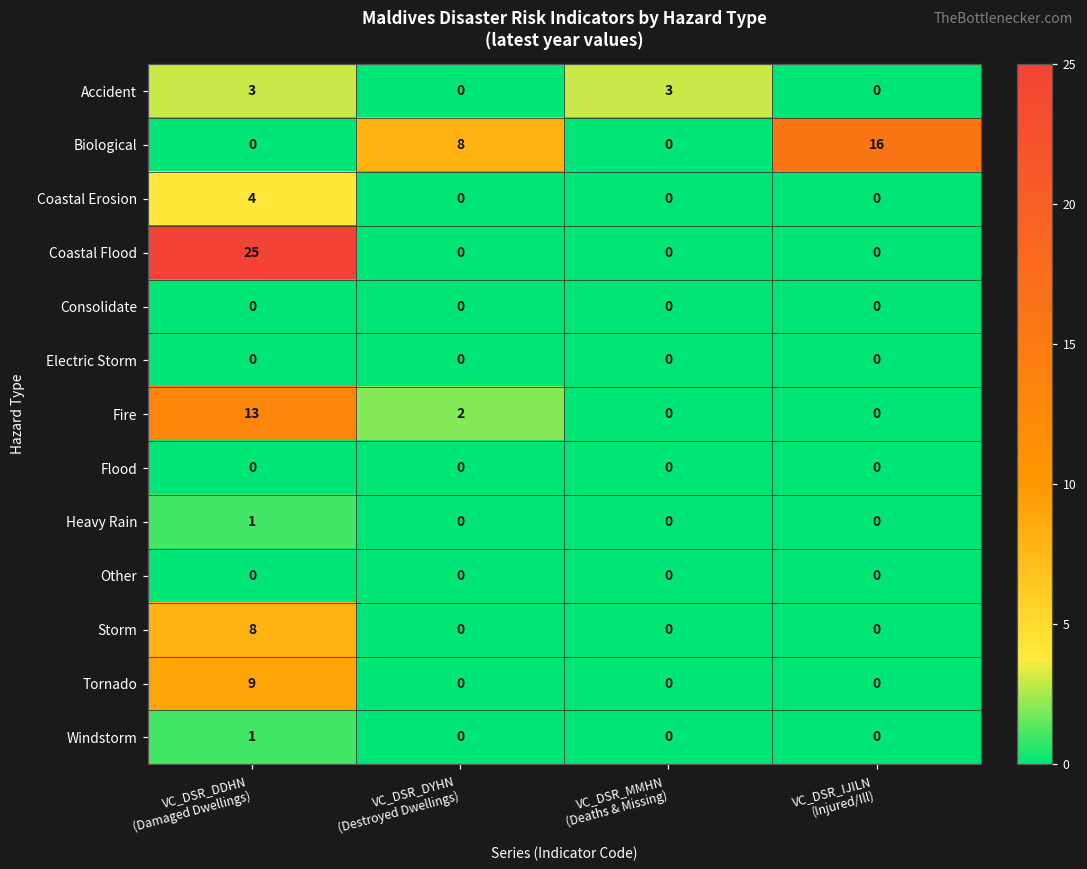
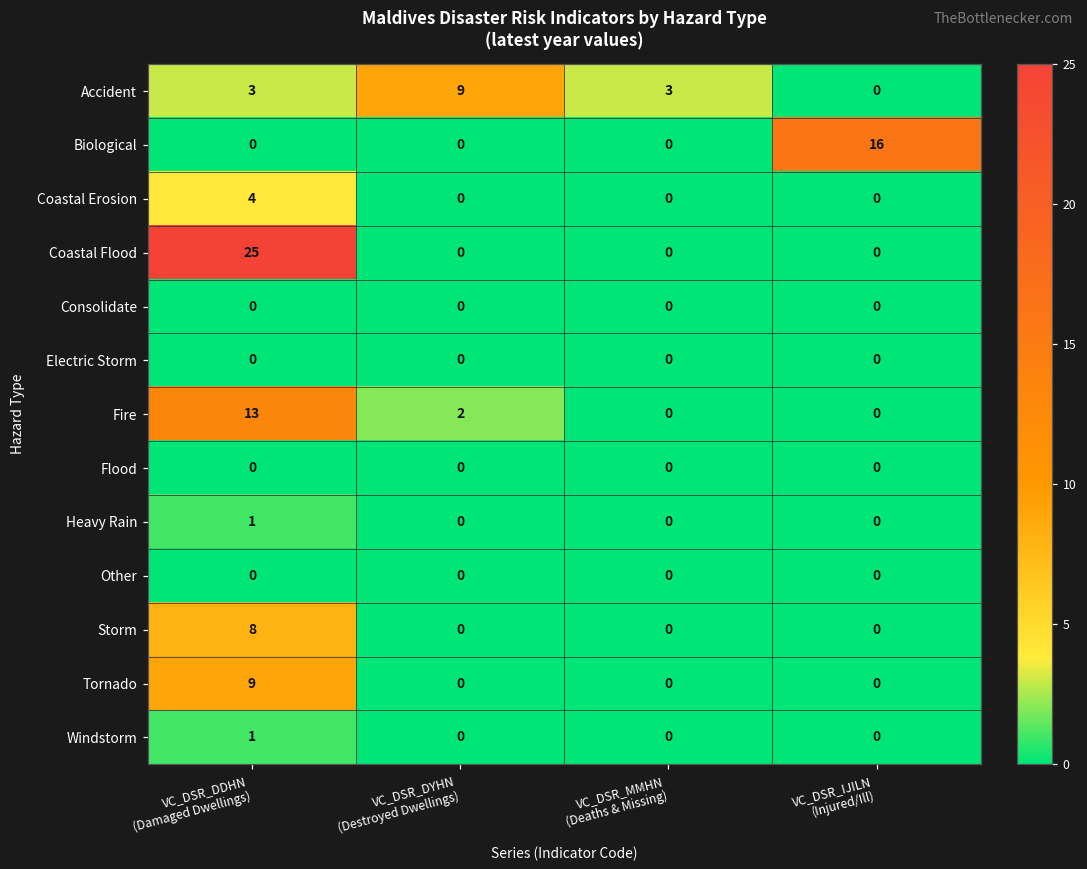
  {
    "Accident": {
      "VC_DSR_DDHN (Damaged Dwellings)": 3,
-     "VC_DSR_DYHN (Destroyed Dwellings)": 0,
+     "VC_DSR_DYHN (Destroyed Dwellings)": 9,
      "VC_DSR_MMHN (Deaths & Missing)": 3,
      "VC_DSR_IJILN (Injured/Ill)": 0
    },
    "Biological": {
      "VC_DSR_DDHN (Damaged Dwellings)": 0,
-     "VC_DSR_DYHN (Destroyed Dwellings)": 8,
+     "VC_DSR_DYHN (Destroyed Dwellings)": 0,
      "VC_DSR_MMHN (Deaths & Missing)": 0,
      "VC_DSR_IJILN (Injured/Ill)": 16
    },
    "Coastal Erosion": {
      "VC_DSR_DDHN (Damaged Dwellings)": 4,
      "VC_DSR_DYHN (Destroyed Dwellings)": 0,
      "VC_DSR_MMHN (Deaths & Missing)": 0,
      "VC_DSR_IJILN (Injured/Ill)": 0
    },
    "Coastal Flood": {
      "VC_DSR_DDHN (Damaged Dwellings)": 25,
      "VC_DSR_DYHN (Destroyed Dwellings)": 0,
      "VC_DSR_MMHN (Deaths & Missing)": 0,
      "VC_DSR_IJILN (Injured/Ill)": 0
    },
    "Consolidate": {
      "VC_DSR_DDHN (Damaged Dwellings)": 0,
      "VC_DSR_DYHN (Destroyed Dwellings)": 0,
      "VC_DSR_MMHN (Deaths & Missing)": 0,
      "VC_DSR_IJILN (Injured/Ill)": 0
    },
    "Electric Storm": {
      "VC_DSR_DDHN (Damaged Dwellings)": 0,
      "VC_DSR_DYHN (Destroyed Dwellings)": 0,
      "VC_DSR_MMHN (Deaths & Missing)": 0,
      "VC_DSR_IJILN (Injured/Ill)": 0
    },
    "Fire": {
      "VC_DSR_DDHN (Damaged Dwellings)": 13,
      "VC_DSR_DYHN (Destroyed Dwellings)": 2,
      "VC_DSR_MMHN (Deaths & Missing)": 0,
      "VC_DSR_IJILN (Injured/Ill)": 0
    },
    "Flood": {
      "VC_DSR_DDHN (Damaged Dwellings)": 0,
      "VC_DSR_DYHN (Destroyed Dwellings)": 0,
      "VC_DSR_MMHN (Deaths & Missing)": 0,
      "VC_DSR_IJILN (Injured/Ill)": 0
    },
    "Heavy Rain": {
      "VC_DSR_DDHN (Damaged Dwellings)": 1,
      "VC_DSR_DYHN (Destroyed Dwellings)": 0,
      "VC_DSR_MMHN (Deaths & Missing)": 0,
      "VC_DSR_IJILN (Injured/Ill)": 0
    },
    "Other": {
      "VC_DSR_DDHN (Damaged Dwellings)": 0,
      "VC_DSR_DYHN (Destroyed Dwellings)": 0,
      "VC_DSR_MMHN (Deaths & Missing)": 0,
      "VC_DSR_IJILN (Injured/Ill)": 0
    },
    "Storm": {
      "VC_DSR_DDHN (Damaged Dwellings)": 8,
      "VC_DSR_DYHN (Destroyed Dwellings)": 0,
      "VC_DSR_MMHN (Deaths & Missing)": 0,
      "VC_DSR_IJILN (Injured/Ill)": 0
    },
    "Tornado": {
      "VC_DSR_DDHN (Damaged Dwellings)": 9,
      "VC_DSR_DYHN (Destroyed Dwellings)": 0,
      "VC_DSR_MMHN (Deaths & Missing)": 0,
      "VC_DSR_IJILN (Injured/Ill)": 0
    },
    "Windstorm": {
      "VC_DSR_DDHN (Damaged Dwellings)": 1,
      "VC_DSR_DYHN (Destroyed Dwellings)": 0,
      "VC_DSR_MMHN (Deaths & Missing)": 0,
      "VC_DSR_IJILN (Injured/Ill)": 0
    }
  }
